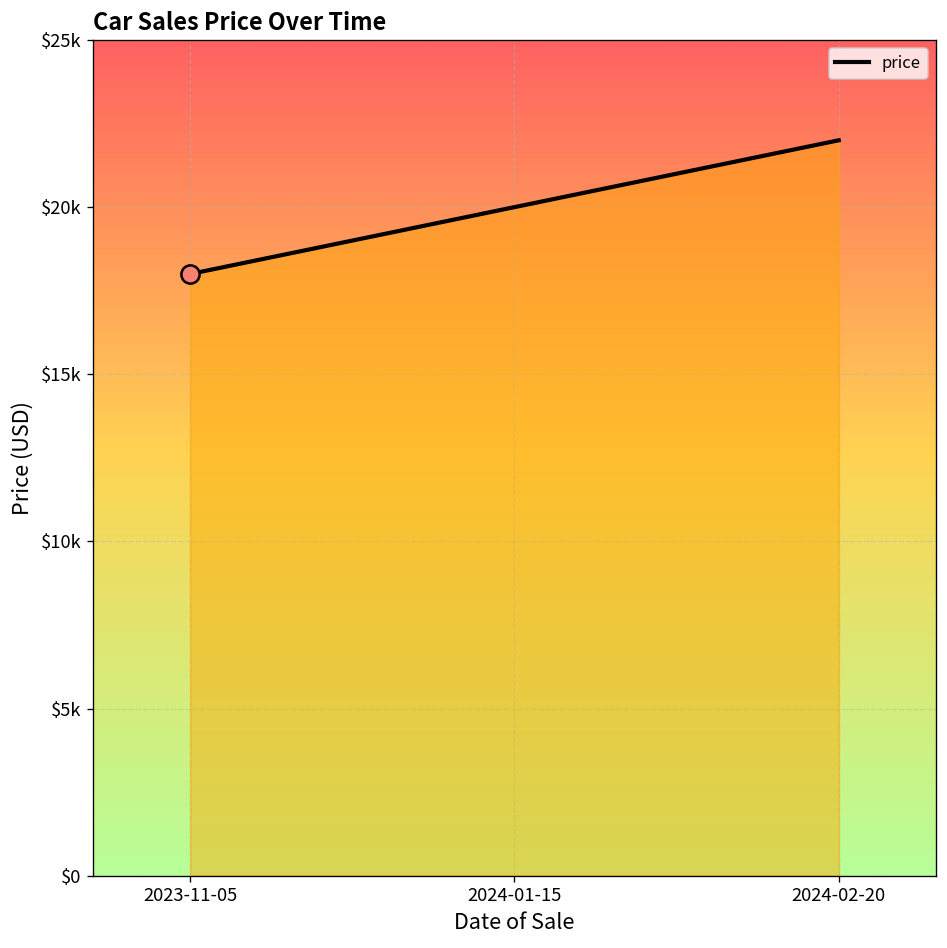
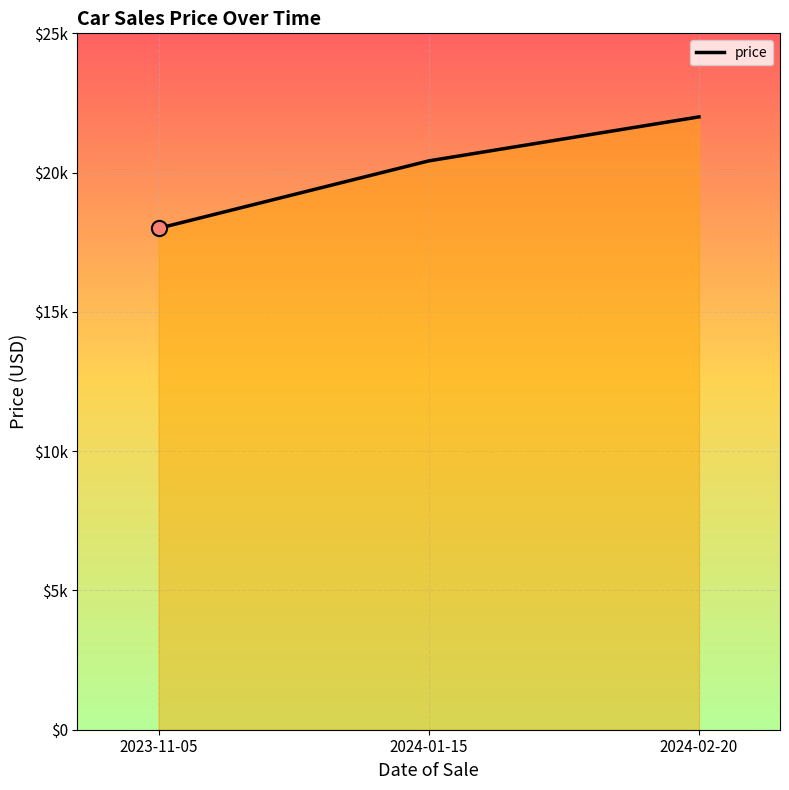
  {
    "price": {
-     "2024-01-15": "$20000",
+     "2024-01-15": "$20400",
      "2024-02-20": "$22000"
    }
  }
